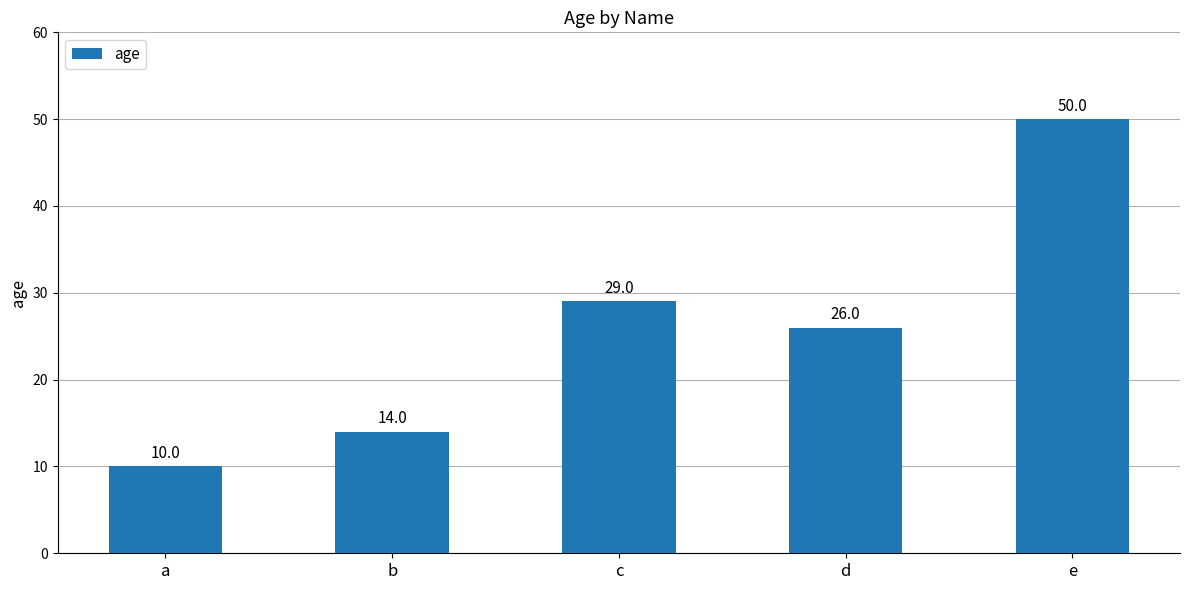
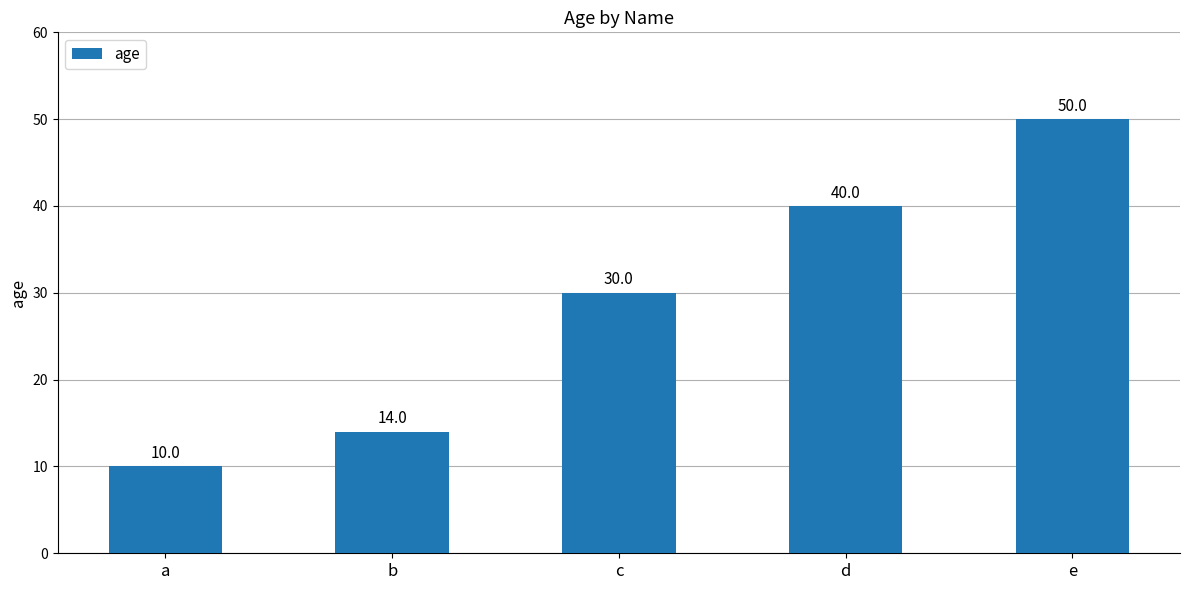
  {
    "a": 10.0,
    "b": 14.0,
-   "c": 29.0,
-   "d": 26.0,
+   "c": 30.0,
+   "d": 40.0,
    "e": 50.0
  }
